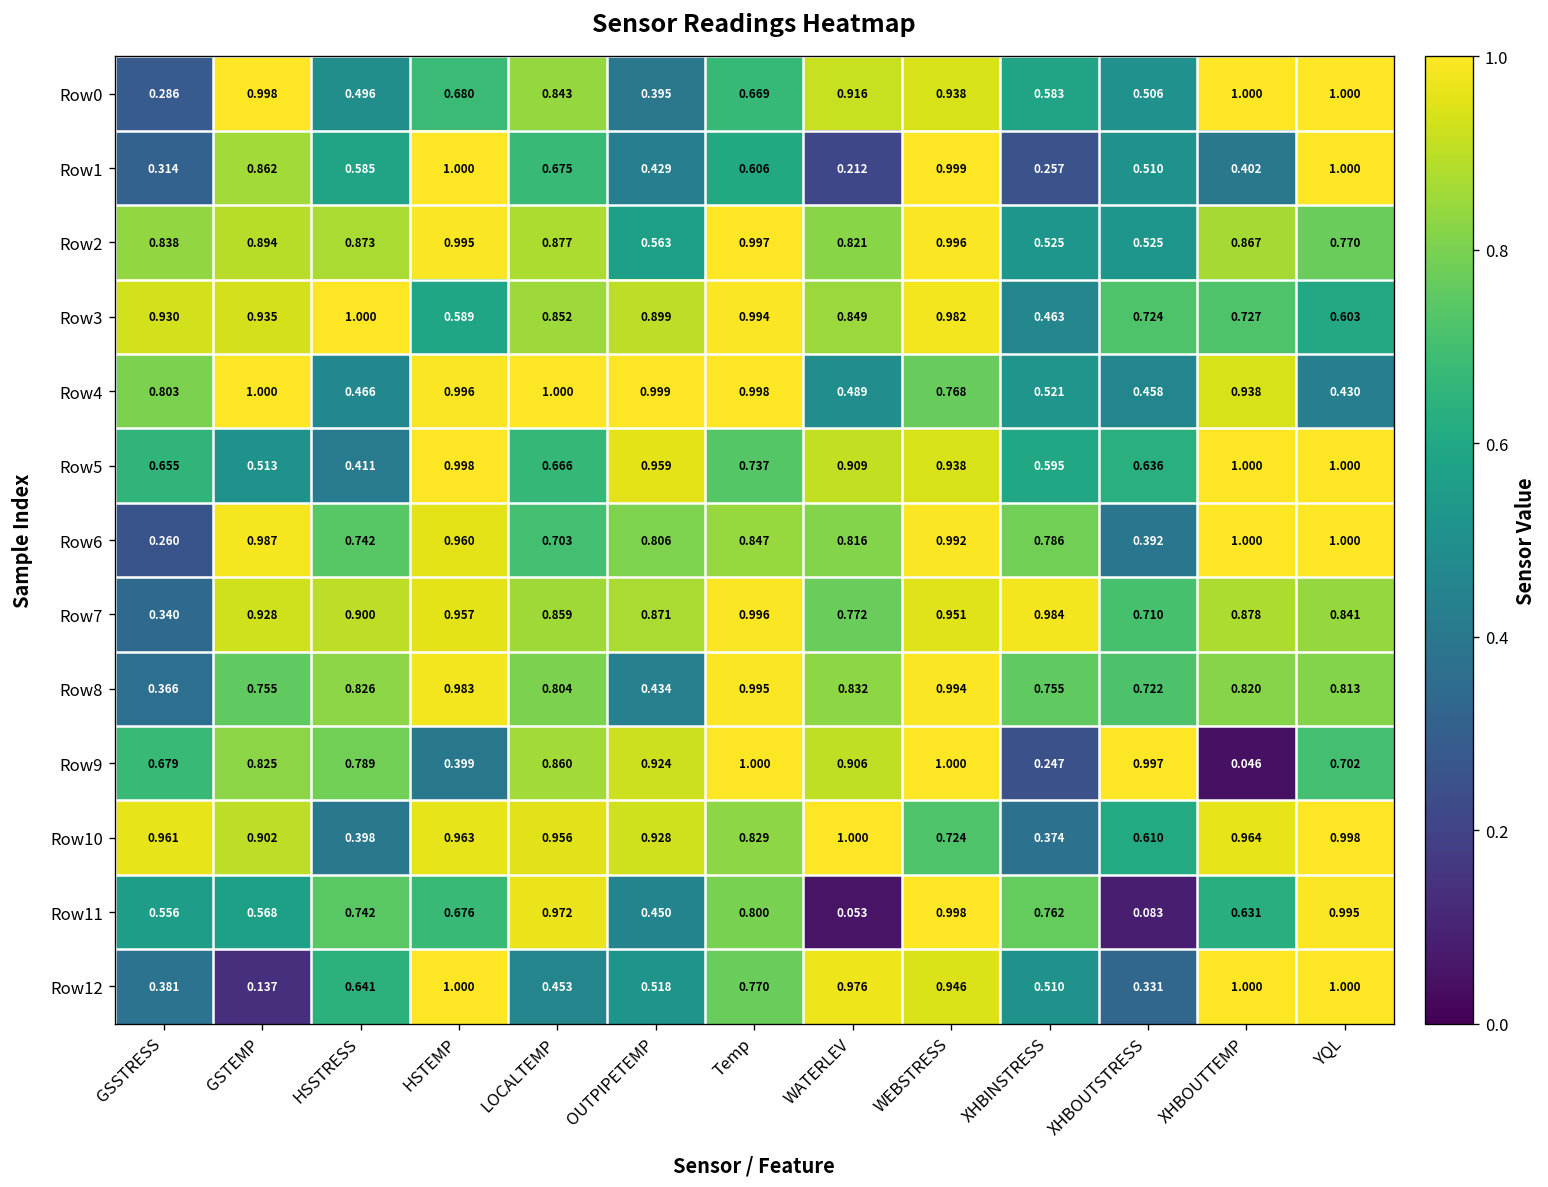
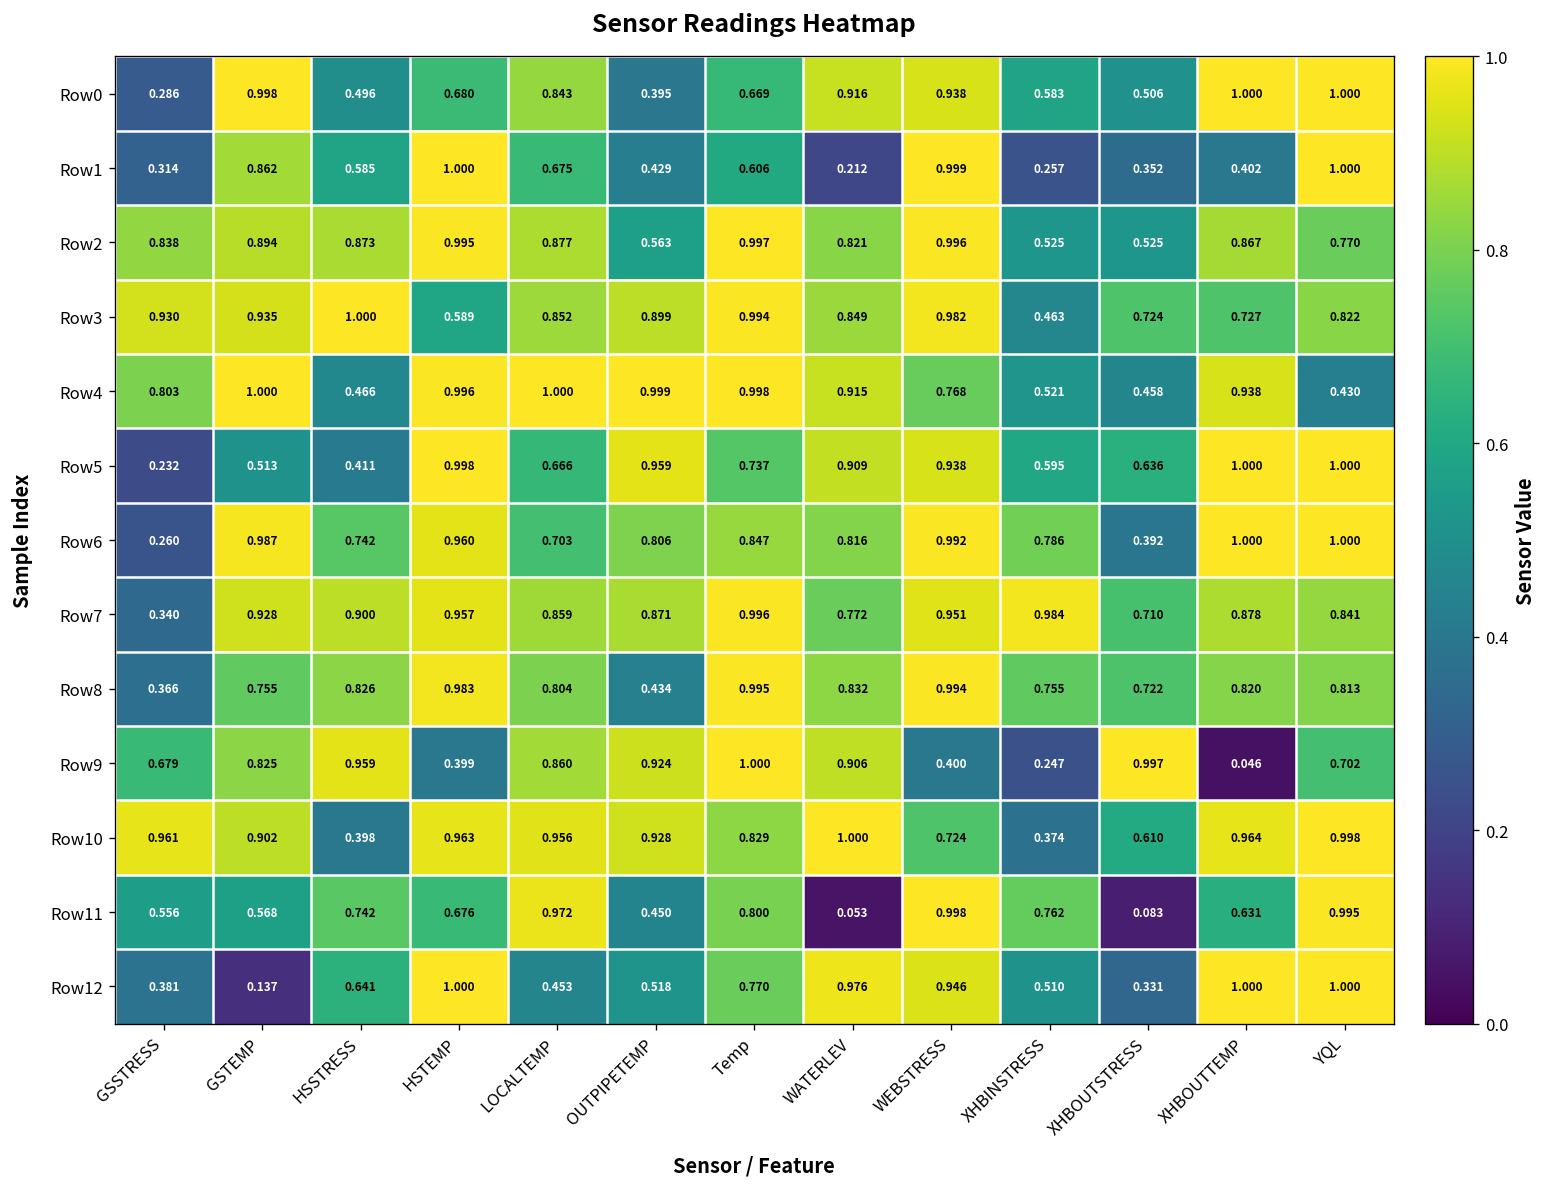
  {
    "Row0": {
      "GSSTRESS": 0.286,
      "GSTEMP": 0.998,
      "HSSTRESS": 0.496,
      "HSTEMP": 0.680,
      "LOCALTEMP": 0.843,
      "OUTPIPETEMP": 0.395,
      "Temp": 0.669,
      "WATERLEV": 0.916,
      "WEBSTRESS": 0.938,
      "XHBINSTRESS": 0.583,
      "XHBOUTSTRESS": 0.506,
      "XHBOUTTEMP": 1.000,
      "YQL": 1.000
    },
    "Row1": {
      "GSSTRESS": 0.314,
      "GSTEMP": 0.862,
      "HSSTRESS": 0.585,
      "HSTEMP": 1.000,
      "LOCALTEMP": 0.675,
      "OUTPIPETEMP": 0.429,
      "Temp": 0.606,
      "WATERLEV": 0.212,
      "WEBSTRESS": 0.999,
      "XHBINSTRESS": 0.257,
-     "XHBOUTSTRESS": 0.510,
+     "XHBOUTSTRESS": 0.352,
      "XHBOUTTEMP": 0.402,
      "YQL": 1.000
    },
    "Row2": {
      "GSSTRESS": 0.838,
      "GSTEMP": 0.894,
      "HSSTRESS": 0.873,
      "HSTEMP": 0.995,
      "LOCALTEMP": 0.877,
      "OUTPIPETEMP": 0.563,
      "Temp": 0.997,
      "WATERLEV": 0.821,
      "WEBSTRESS": 0.996,
      "XHBINSTRESS": 0.525,
      "XHBOUTSTRESS": 0.525,
      "XHBOUTTEMP": 0.867,
      "YQL": 0.770
    },
    "Row3": {
      "GSSTRESS": 0.930,
      "GSTEMP": 0.935,
      "HSSTRESS": 1.000,
      "HSTEMP": 0.589,
      "LOCALTEMP": 0.852,
      "OUTPIPETEMP": 0.899,
      "Temp": 0.994,
      "WATERLEV": 0.849,
      "WEBSTRESS": 0.982,
      "XHBINSTRESS": 0.463,
      "XHBOUTSTRESS": 0.724,
      "XHBOUTTEMP": 0.727,
-     "YQL": 0.603
+     "YQL": 0.822
    },
    "Row4": {
      "GSSTRESS": 0.803,
      "GSTEMP": 1.000,
      "HSSTRESS": 0.466,
      "HSTEMP": 0.996,
      "LOCALTEMP": 1.000,
      "OUTPIPETEMP": 0.999,
      "Temp": 0.998,
-     "WATERLEV": 0.489,
+     "WATERLEV": 0.915,
      "WEBSTRESS": 0.768,
      "XHBINSTRESS": 0.521,
      "XHBOUTSTRESS": 0.458,
      "XHBOUTTEMP": 0.938,
      "YQL": 0.430
    },
    "Row5": {
-     "GSSTRESS": 0.655,
+     "GSSTRESS": 0.232,
      "GSTEMP": 0.513,
      "HSSTRESS": 0.411,
      "HSTEMP": 0.998,
      "LOCALTEMP": 0.666,
      "OUTPIPETEMP": 0.959,
      "Temp": 0.737,
      "WATERLEV": 0.909,
      "WEBSTRESS": 0.938,
      "XHBINSTRESS": 0.595,
      "XHBOUTSTRESS": 0.636,
      "XHBOUTTEMP": 1.000,
      "YQL": 1.000
    },
    "Row6": {
      "GSSTRESS": 0.260,
      "GSTEMP": 0.987,
      "HSSTRESS": 0.742,
      "HSTEMP": 0.960,
      "LOCALTEMP": 0.703,
      "OUTPIPETEMP": 0.806,
      "Temp": 0.847,
      "WATERLEV": 0.816,
      "WEBSTRESS": 0.992,
      "XHBINSTRESS": 0.786,
      "XHBOUTSTRESS": 0.392,
      "XHBOUTTEMP": 1.000,
      "YQL": 1.000
    },
    "Row7": {
      "GSSTRESS": 0.340,
      "GSTEMP": 0.928,
      "HSSTRESS": 0.900,
      "HSTEMP": 0.957,
      "LOCALTEMP": 0.859,
      "OUTPIPETEMP": 0.871,
      "Temp": 0.996,
      "WATERLEV": 0.772,
      "WEBSTRESS": 0.951,
      "XHBINSTRESS": 0.984,
      "XHBOUTSTRESS": 0.710,
      "XHBOUTTEMP": 0.878,
      "YQL": 0.841
    },
    "Row8": {
      "GSSTRESS": 0.366,
      "GSTEMP": 0.755,
      "HSSTRESS": 0.826,
      "HSTEMP": 0.983,
      "LOCALTEMP": 0.804,
      "OUTPIPETEMP": 0.434,
      "Temp": 0.995,
      "WATERLEV": 0.832,
      "WEBSTRESS": 0.994,
      "XHBINSTRESS": 0.755,
      "XHBOUTSTRESS": 0.722,
      "XHBOUTTEMP": 0.820,
      "YQL": 0.813
    },
    "Row9": {
      "GSSTRESS": 0.679,
      "GSTEMP": 0.825,
-     "HSSTRESS": 0.789,
+     "HSSTRESS": 0.959,
      "HSTEMP": 0.399,
      "LOCALTEMP": 0.860,
      "OUTPIPETEMP": 0.924,
      "Temp": 1.000,
      "WATERLEV": 0.906,
-     "WEBSTRESS": 1.000,
+     "WEBSTRESS": 0.400,
      "XHBINSTRESS": 0.247,
      "XHBOUTSTRESS": 0.997,
      "XHBOUTTEMP": 0.046,
      "YQL": 0.702
    },
    "Row10": {
      "GSSTRESS": 0.961,
      "GSTEMP": 0.902,
      "HSSTRESS": 0.398,
      "HSTEMP": 0.963,
      "LOCALTEMP": 0.956,
      "OUTPIPETEMP": 0.928,
      "Temp": 0.829,
      "WATERLEV": 1.000,
      "WEBSTRESS": 0.724,
      "XHBINSTRESS": 0.374,
      "XHBOUTSTRESS": 0.610,
      "XHBOUTTEMP": 0.964,
      "YQL": 0.998
    },
    "Row11": {
      "GSSTRESS": 0.556,
      "GSTEMP": 0.568,
      "HSSTRESS": 0.742,
      "HSTEMP": 0.676,
      "LOCALTEMP": 0.972,
      "OUTPIPETEMP": 0.450,
      "Temp": 0.800,
      "WATERLEV": 0.053,
      "WEBSTRESS": 0.998,
      "XHBINSTRESS": 0.762,
      "XHBOUTSTRESS": 0.083,
      "XHBOUTTEMP": 0.631,
      "YQL": 0.995
    },
    "Row12": {
      "GSSTRESS": 0.381,
      "GSTEMP": 0.137,
      "HSSTRESS": 0.641,
      "HSTEMP": 1.000,
      "LOCALTEMP": 0.453,
      "OUTPIPETEMP": 0.518,
      "Temp": 0.770,
      "WATERLEV": 0.976,
      "WEBSTRESS": 0.946,
      "XHBINSTRESS": 0.510,
      "XHBOUTSTRESS": 0.331,
      "XHBOUTTEMP": 1.000,
      "YQL": 1.000
    }
  }
